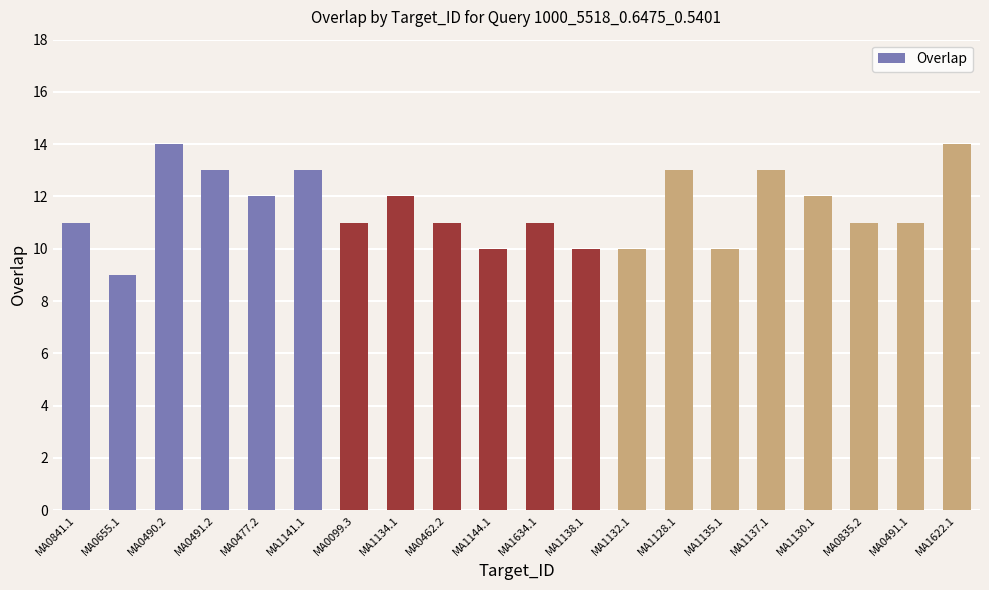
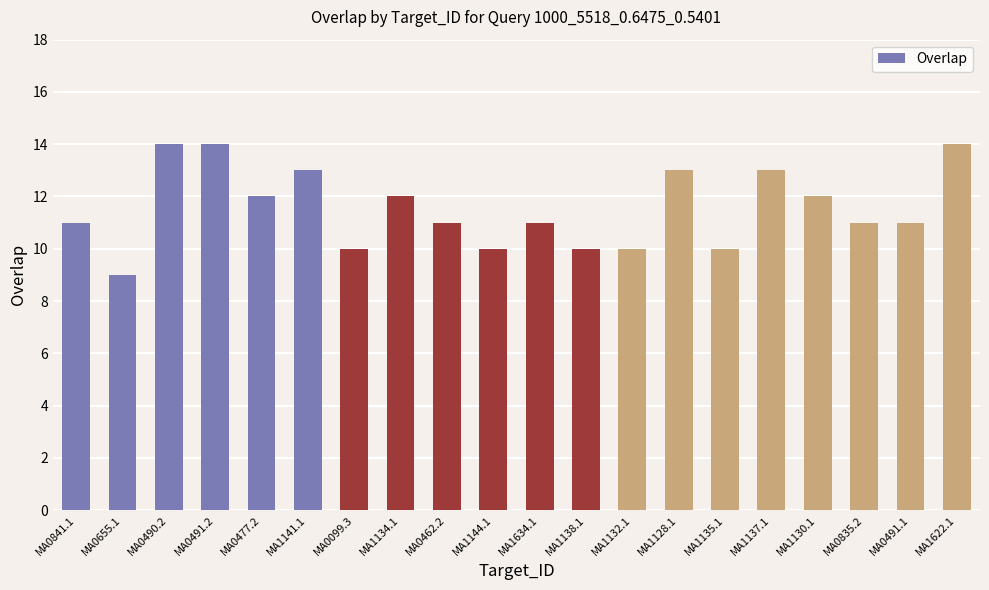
  {
    "MA0841.1": 11,
    "MA0655.1": 9,
    "MA0490.2": 14,
-   "MA0491.2": 13,
+   "MA0491.2": 14,
    "MA0477.2": 12,
    "MA1141.1": 13,
-   "MA0099.3": 11,
+   "MA0099.3": 10,
    "MA1134.1": 12,
    "MA0462.2": 11,
    "MA1144.1": 10,
    "MA1634.1": 11,
    "MA1138.1": 10,
    "MA1132.1": 10,
    "MA1128.1": 13,
    "MA1135.1": 10,
    "MA1137.1": 13,
    "MA1130.1": 12,
    "MA0835.2": 11,
    "MA0491.1": 11,
    "MA1622.1": 14
  }
